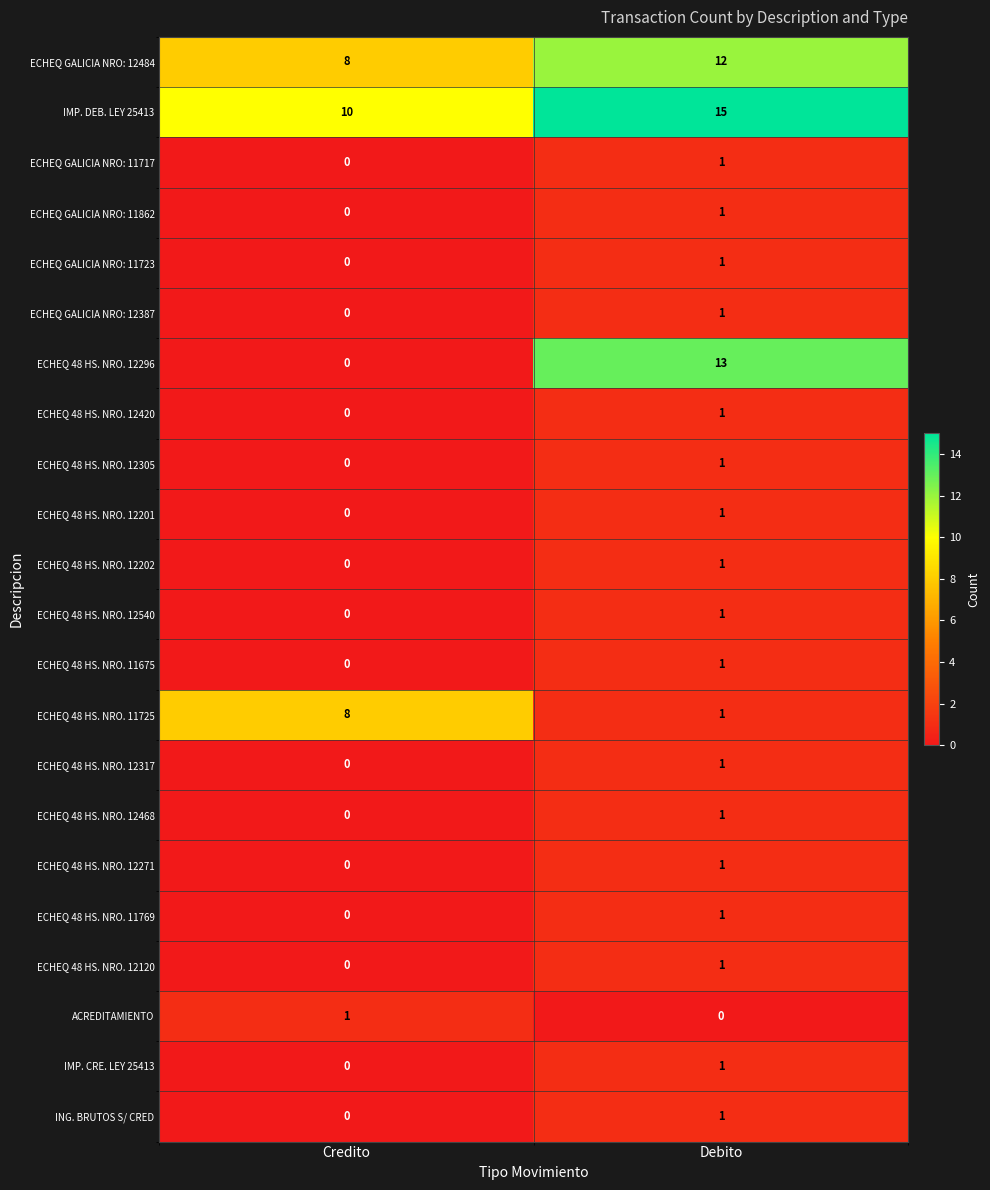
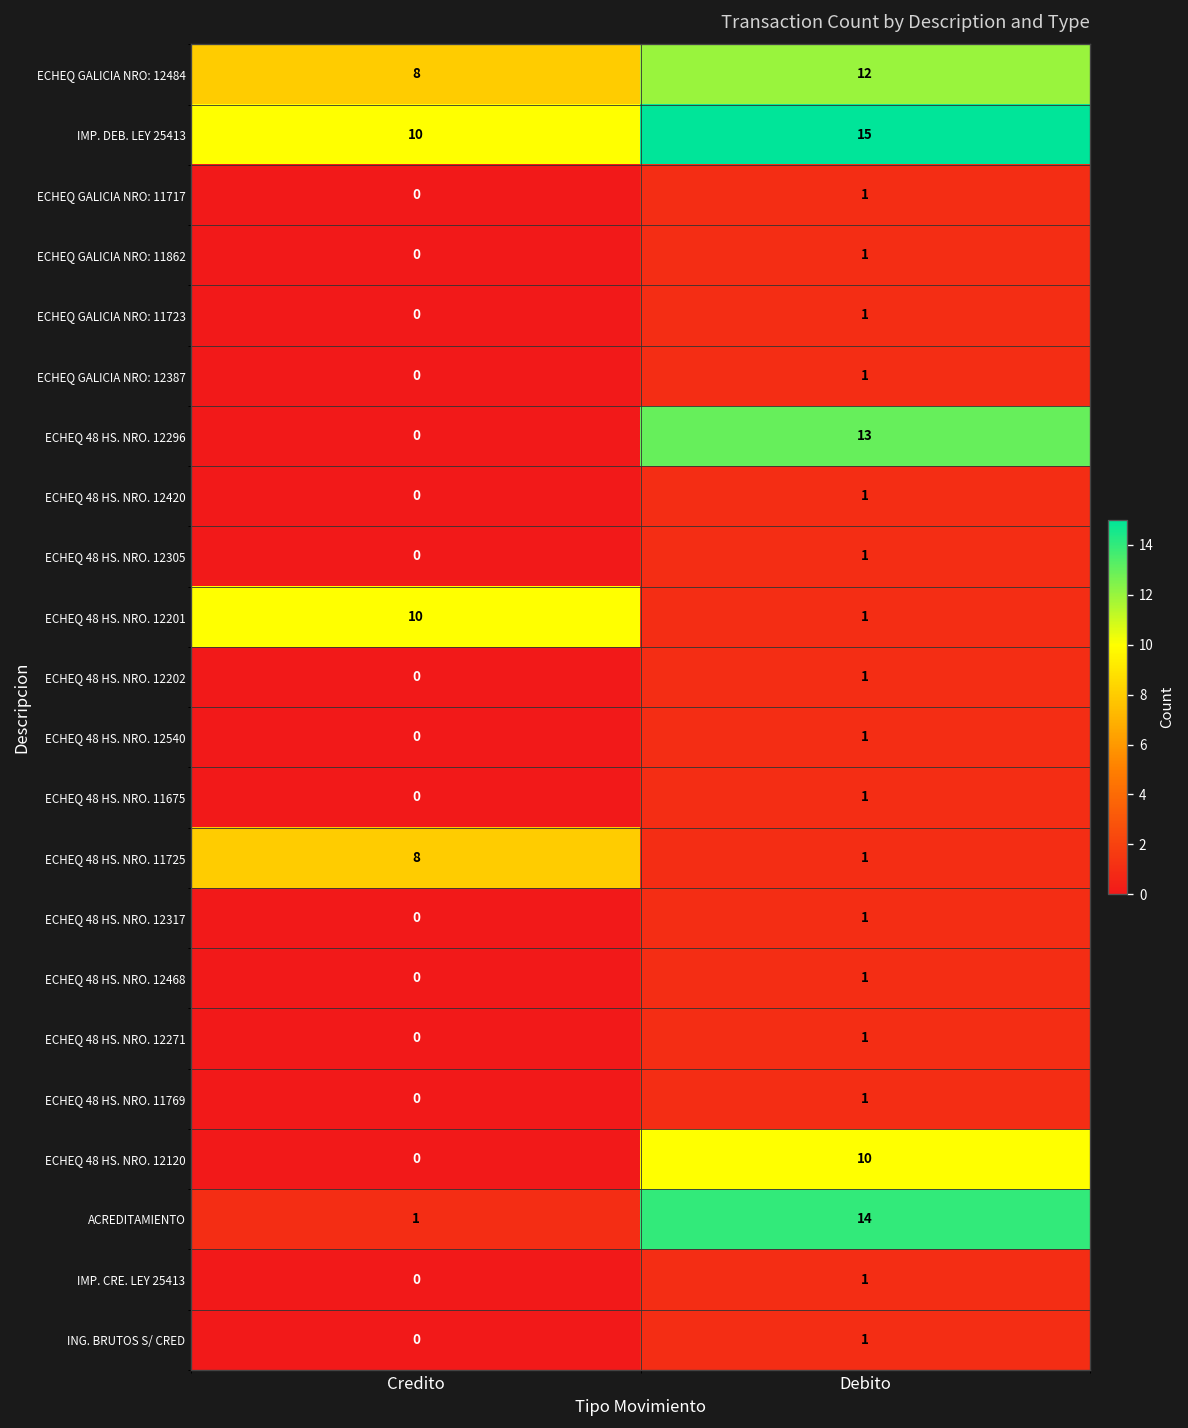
  {
    "ECHEQ GALICIA NRO: 12484": {
      "Credito": 8,
      "Debito": 12
    },
    "IMP. DEB. LEY 25413": {
      "Credito": 10,
      "Debito": 15
    },
    "ECHEQ GALICIA NRO: 11717": {
      "Credito": 0,
      "Debito": 1
    },
    "ECHEQ GALICIA NRO: 11862": {
      "Credito": 0,
      "Debito": 1
    },
    "ECHEQ GALICIA NRO: 11723": {
      "Credito": 0,
      "Debito": 1
    },
    "ECHEQ GALICIA NRO: 12387": {
      "Credito": 0,
      "Debito": 1
    },
    "ECHEQ 48 HS. NRO. 12296": {
      "Credito": 0,
      "Debito": 13
    },
    "ECHEQ 48 HS. NRO. 12420": {
      "Credito": 0,
      "Debito": 1
    },
    "ECHEQ 48 HS. NRO. 12305": {
      "Credito": 0,
      "Debito": 1
    },
    "ECHEQ 48 HS. NRO. 12201": {
-     "Credito": 0,
+     "Credito": 10,
      "Debito": 1
    },
    "ECHEQ 48 HS. NRO. 12202": {
      "Credito": 0,
      "Debito": 1
    },
    "ECHEQ 48 HS. NRO. 12540": {
      "Credito": 0,
      "Debito": 1
    },
    "ECHEQ 48 HS. NRO. 11675": {
      "Credito": 0,
      "Debito": 1
    },
    "ECHEQ 48 HS. NRO. 11725": {
      "Credito": 8,
      "Debito": 1
    },
    "ECHEQ 48 HS. NRO. 12317": {
      "Credito": 0,
      "Debito": 1
    },
    "ECHEQ 48 HS. NRO. 12468": {
      "Credito": 0,
      "Debito": 1
    },
    "ECHEQ 48 HS. NRO. 12271": {
      "Credito": 0,
      "Debito": 1
    },
    "ECHEQ 48 HS. NRO. 11769": {
      "Credito": 0,
      "Debito": 1
    },
    "ECHEQ 48 HS. NRO. 12120": {
      "Credito": 0,
-     "Debito": 1
+     "Debito": 10
    },
    "ACREDITAMIENTO": {
      "Credito": 1,
-     "Debito": 0
+     "Debito": 14
    },
    "IMP. CRE. LEY 25413": {
      "Credito": 0,
      "Debito": 1
    },
    "ING. BRUTOS S/ CRED": {
      "Credito": 0,
      "Debito": 1
    }
  }
